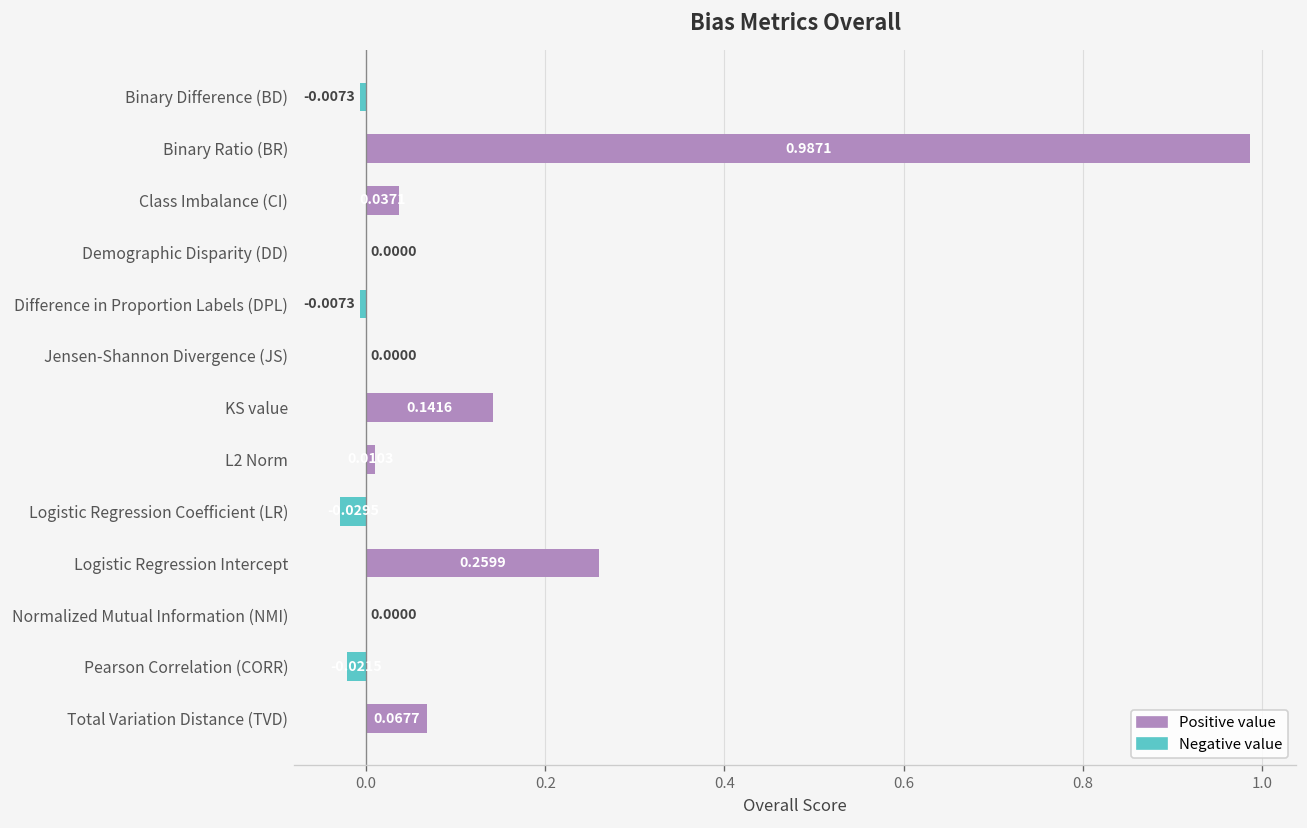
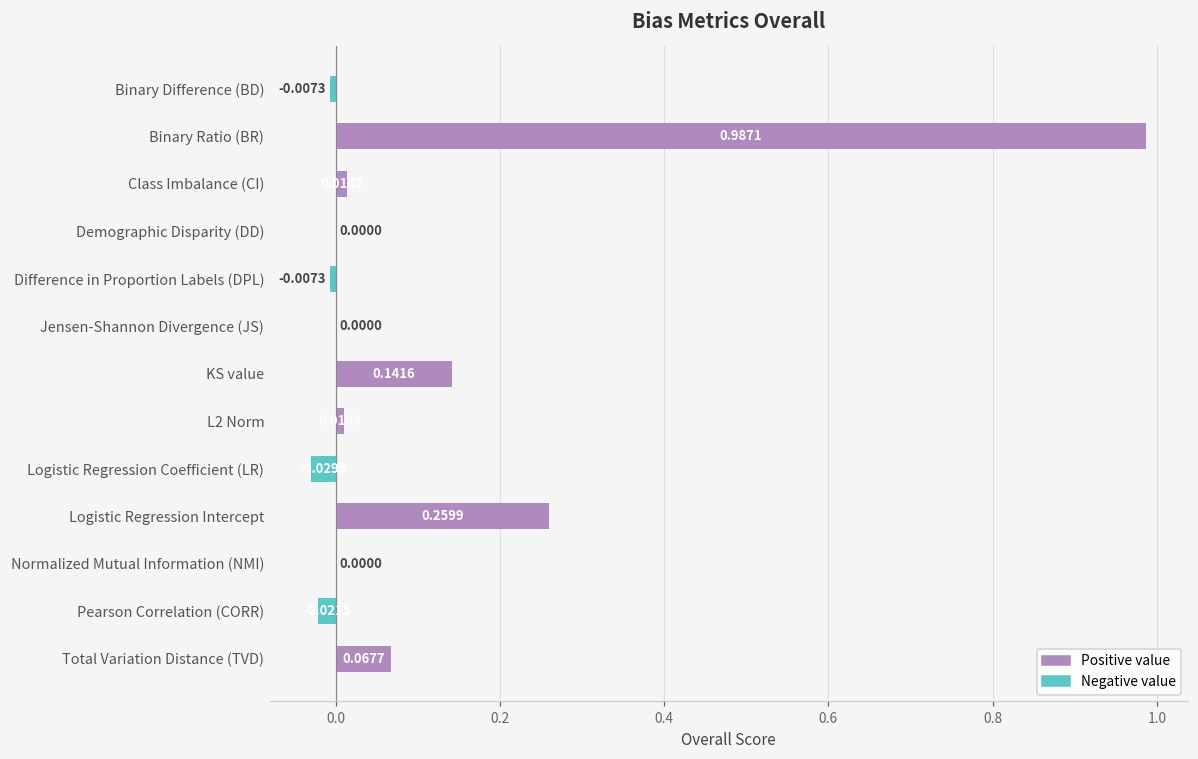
  {
-   "Class Imbalance (CI)": 0.04,
+   "Class Imbalance (CI)": 0.01,
    "L2 Norm": 0.01,
    "Logistic Regression Coefficient (LR)": -0.03,
    "Pearson Correlation (CORR)": -0.02
  }
